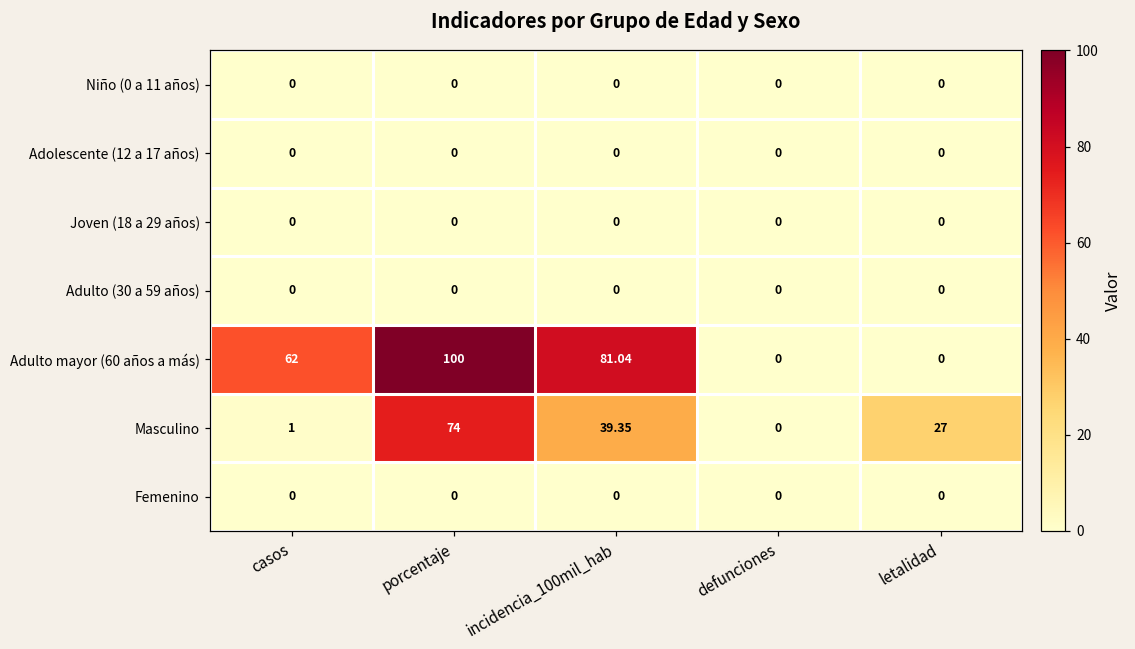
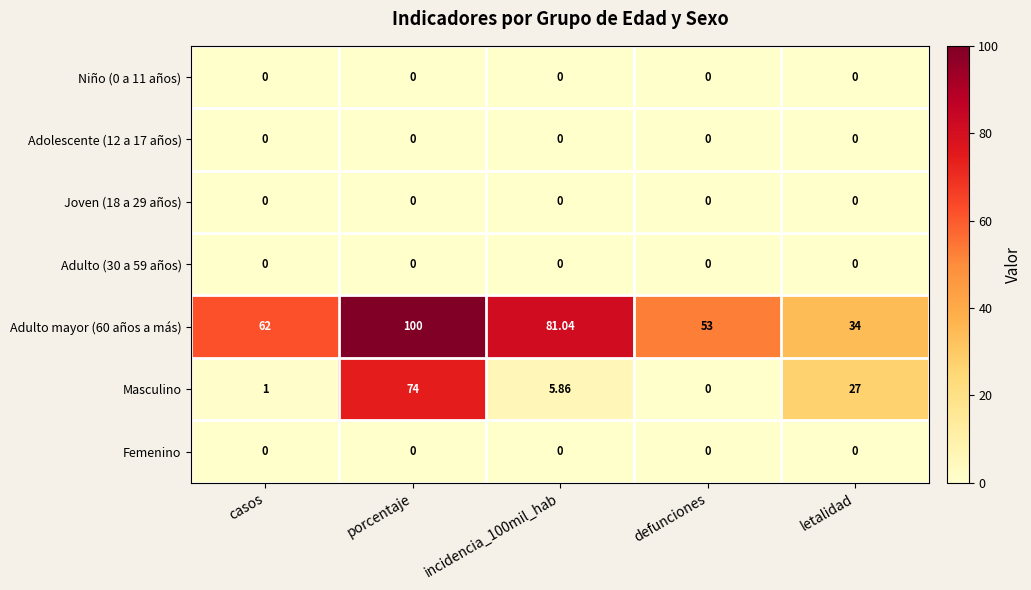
  {
    "Niño (0 a 11 años)": {
      "casos": 0,
      "porcentaje": 0,
      "incidencia_100mil_hab": 0,
      "defunciones": 0,
      "letalidad": 0
    },
    "Adolescente (12 a 17 años)": {
      "casos": 0,
      "porcentaje": 0,
      "incidencia_100mil_hab": 0,
      "defunciones": 0,
      "letalidad": 0
    },
    "Joven (18 a 29 años)": {
      "casos": 0,
      "porcentaje": 0,
      "incidencia_100mil_hab": 0,
      "defunciones": 0,
      "letalidad": 0
    },
    "Adulto (30 a 59 años)": {
      "casos": 0,
      "porcentaje": 0,
      "incidencia_100mil_hab": 0,
      "defunciones": 0,
      "letalidad": 0
    },
    "Adulto mayor (60 años a más)": {
      "casos": 62,
      "porcentaje": 100,
      "incidencia_100mil_hab": 81.04,
-     "defunciones": 0,
-     "letalidad": 0
+     "defunciones": 53,
+     "letalidad": 34
    },
    "Masculino": {
      "casos": 1,
      "porcentaje": 74,
-     "incidencia_100mil_hab": 39.35,
+     "incidencia_100mil_hab": 5.86,
      "defunciones": 0,
      "letalidad": 27
    },
    "Femenino": {
      "casos": 0,
      "porcentaje": 0,
      "incidencia_100mil_hab": 0,
      "defunciones": 0,
      "letalidad": 0
    }
  }
